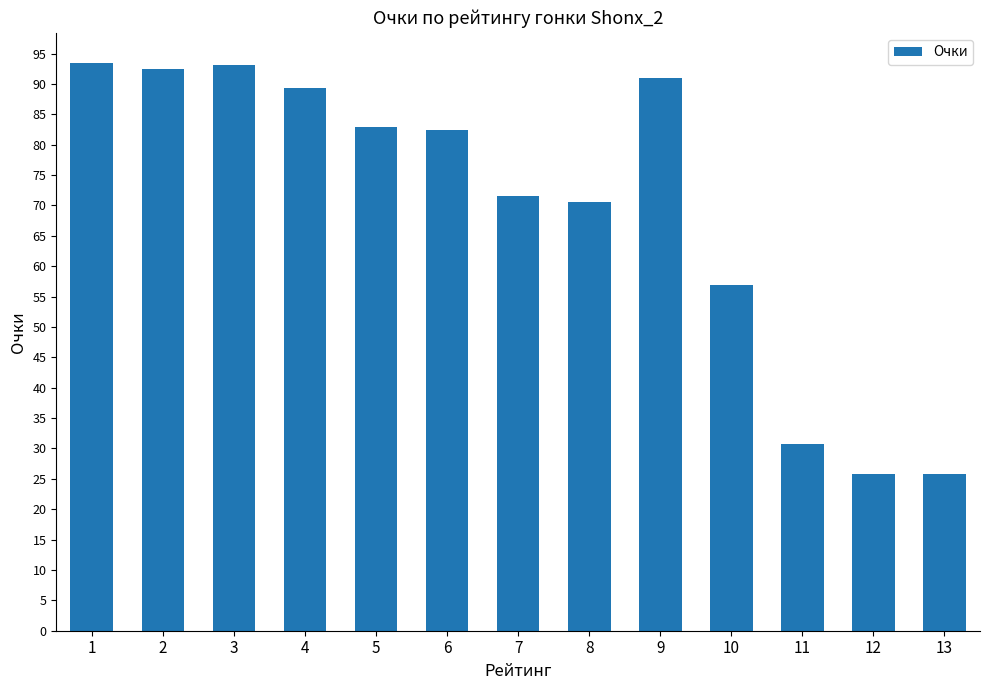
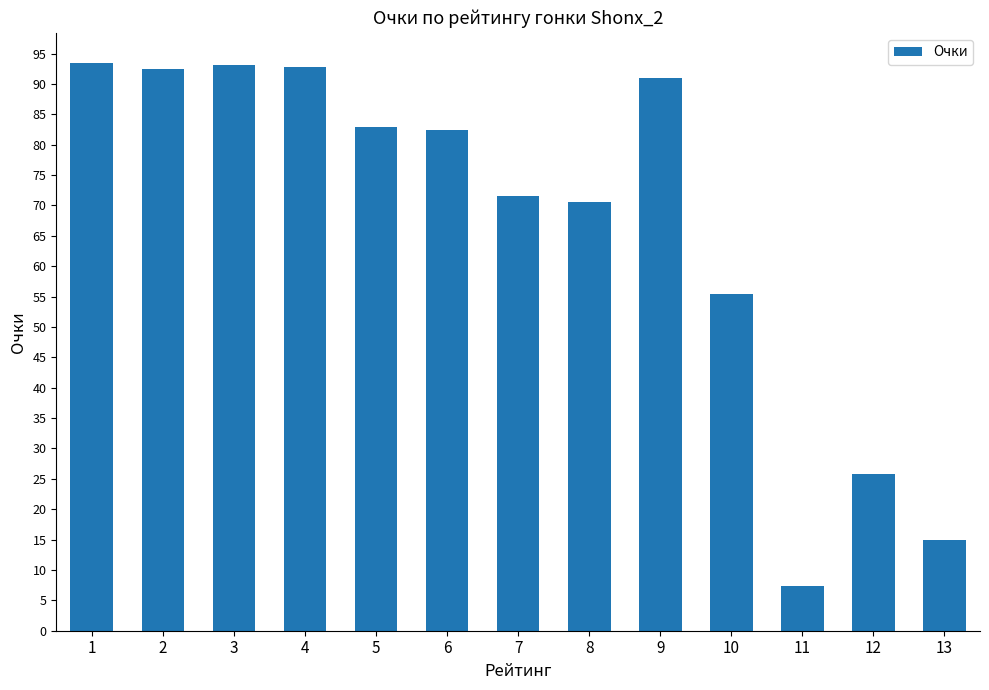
  {
    "1": 93,
    "2": 92,
    "3": 93,
-   "4": 89,
+   "4": 93,
    "5": 83,
    "6": 82,
    "7": 72,
    "8": 71,
    "9": 91,
-   "10": 57,
-   "11": 31,
+   "10": 55,
+   "11": 7,
    "12": 26,
-   "13": 26
+   "13": 15
  }
